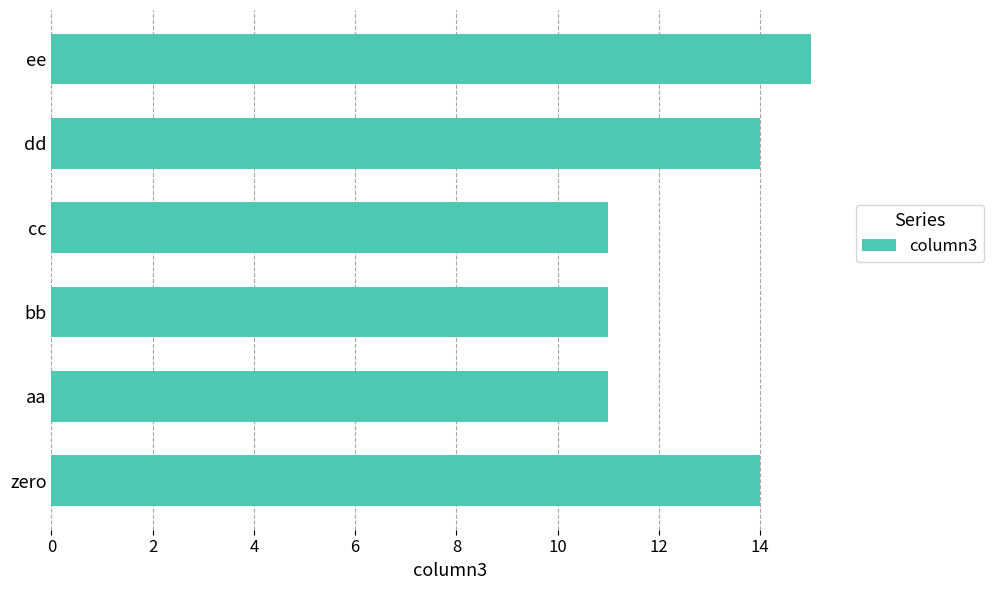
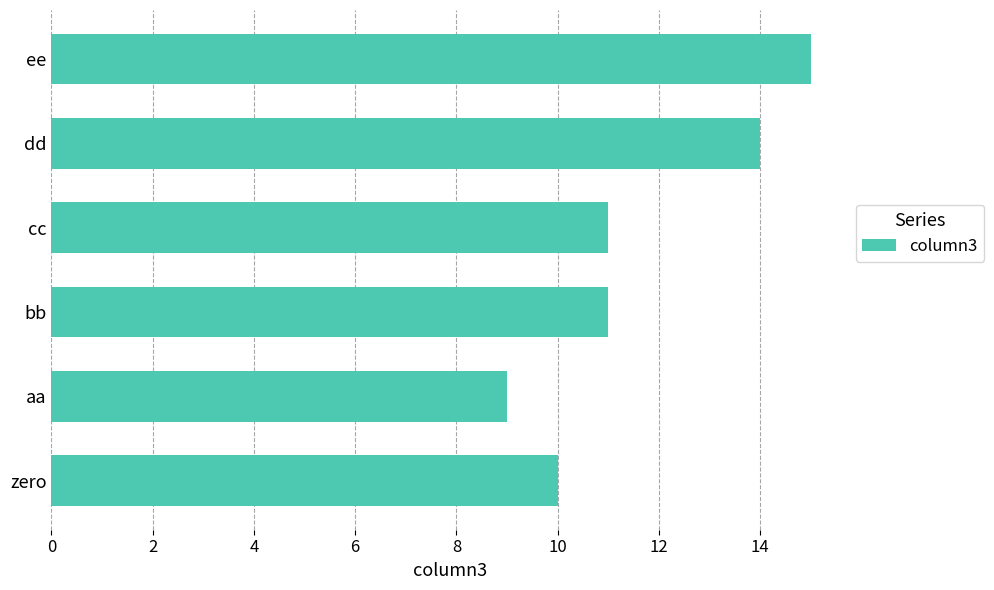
  {
    "ee": 15,
    "dd": 14,
    "cc": 11,
    "bb": 11,
-   "aa": 11,
-   "zero": 14
+   "aa": 9,
+   "zero": 10
  }
